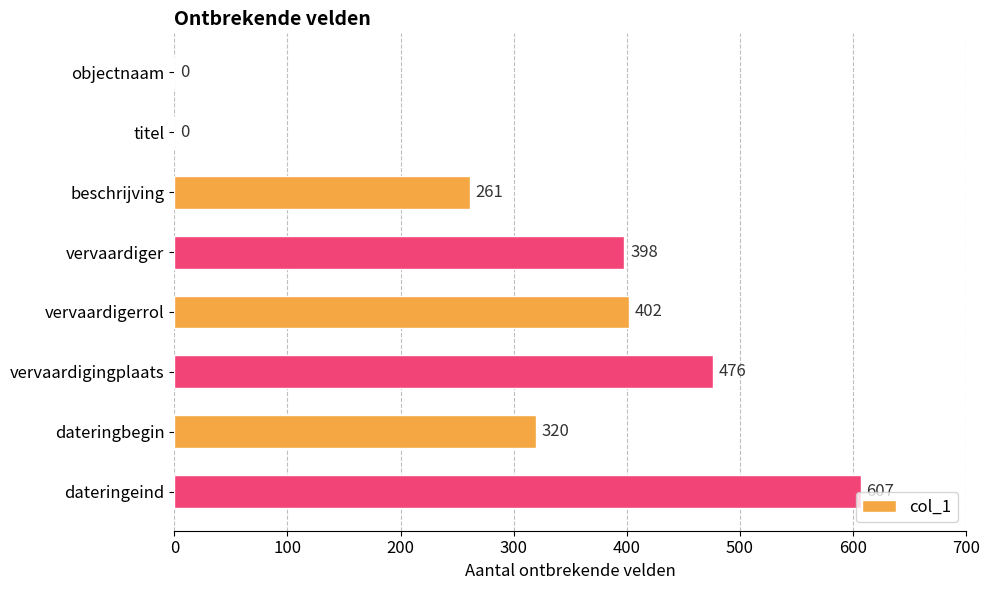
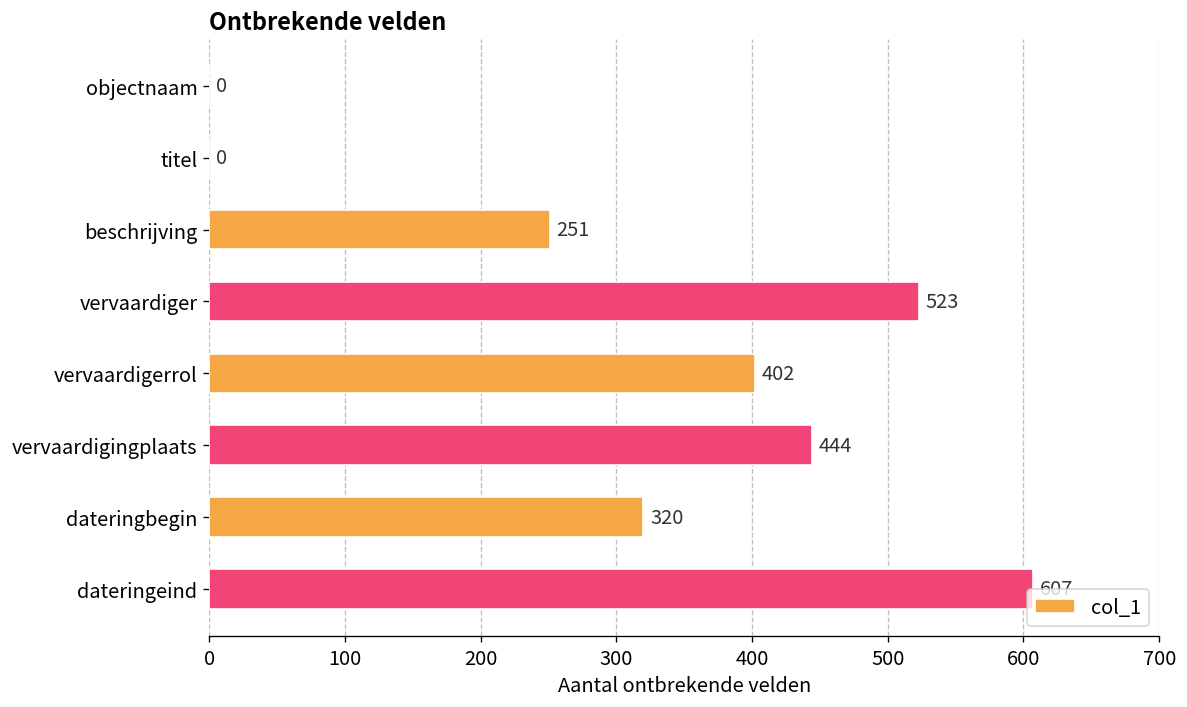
  {
    "objectnaam": 0,
    "titel": 0,
-   "beschrijving": 261,
-   "vervaardiger": 398,
+   "beschrijving": 251,
+   "vervaardiger": 523,
    "vervaardigerrol": 402,
-   "vervaardigingplaats": 476,
+   "vervaardigingplaats": 444,
    "dateringbegin": 320
  }
